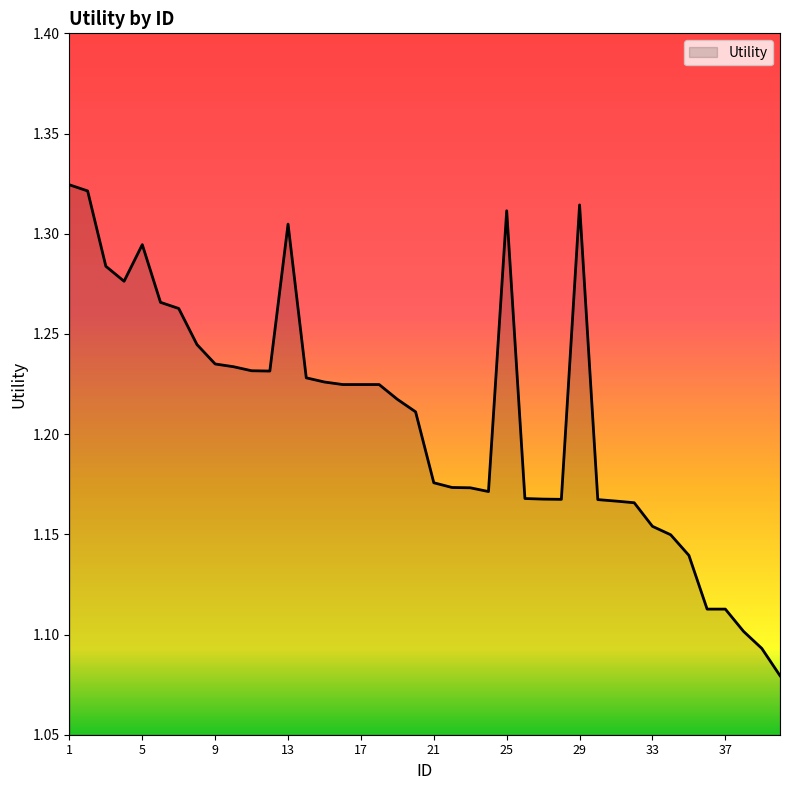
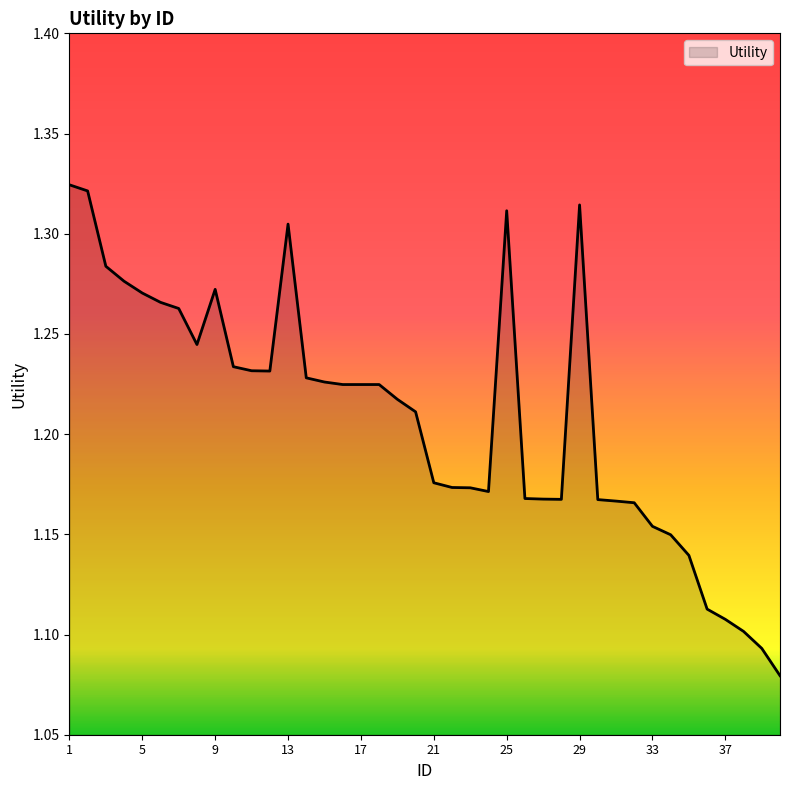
  {
    "1": 1.324,
-   "5": 1.295,
-   "9": 1.235,
+   "5": 1.270,
+   "9": 1.272,
    "13": 1.305,
    "17": 1.225,
    "21": 1.176,
    "25": 1.311,
    "29": 1.314,
    "33": 1.154,
-   "37": 1.113
+   "37": 1.108
  }
